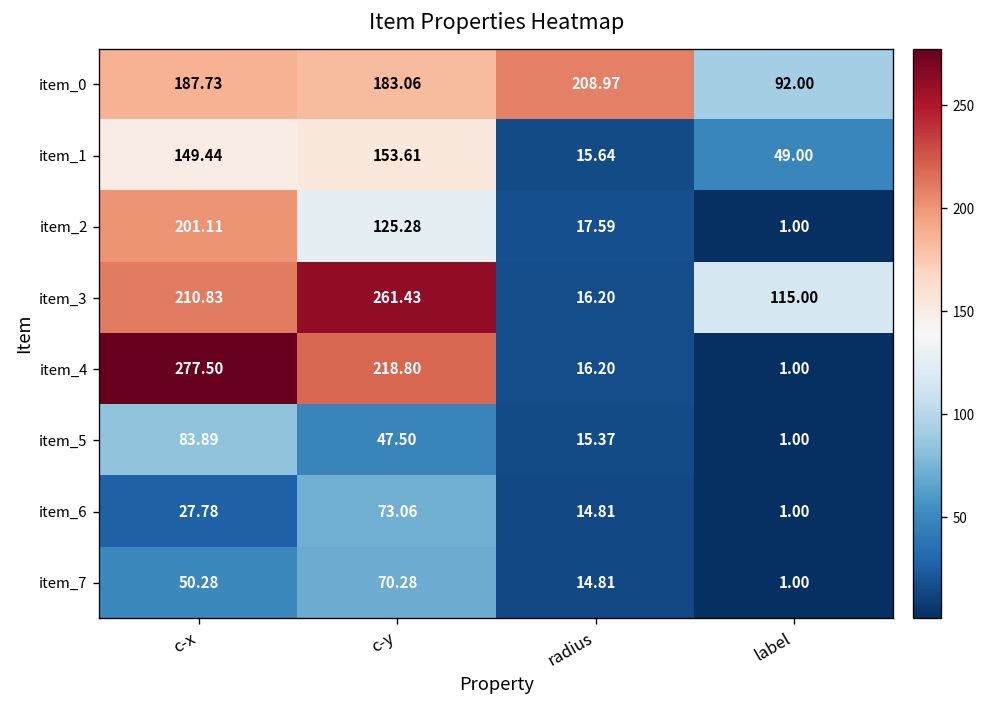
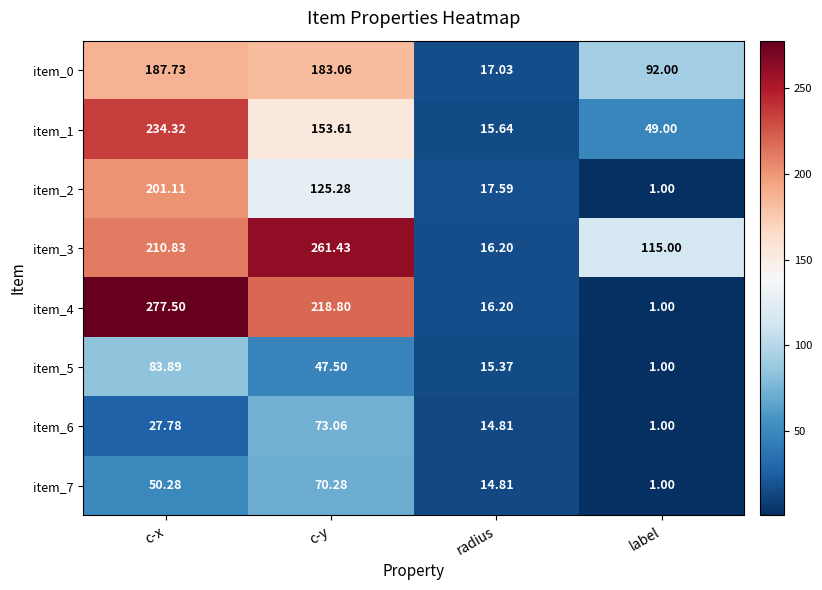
  {
    "item_0": {
      "c-x": 187.73,
      "c-y": 183.06,
-     "radius": 208.97,
+     "radius": 17.03,
      "label": 92.00
    },
    "item_1": {
-     "c-x": 149.44,
+     "c-x": 234.32,
      "c-y": 153.61,
      "radius": 15.64,
      "label": 49.00
    },
    "item_2": {
      "c-x": 201.11,
      "c-y": 125.28,
      "radius": 17.59,
      "label": 1.00
    },
    "item_3": {
      "c-x": 210.83,
      "c-y": 261.43,
      "radius": 16.20,
      "label": 115.00
    },
    "item_4": {
      "c-x": 277.50,
      "c-y": 218.80,
      "radius": 16.20,
      "label": 1.00
    },
    "item_5": {
      "c-x": 83.89,
      "c-y": 47.50,
      "radius": 15.37,
      "label": 1.00
    },
    "item_6": {
      "c-x": 27.78,
      "c-y": 73.06,
      "radius": 14.81,
      "label": 1.00
    },
    "item_7": {
      "c-x": 50.28,
      "c-y": 70.28,
      "radius": 14.81,
      "label": 1.00
    }
  }
